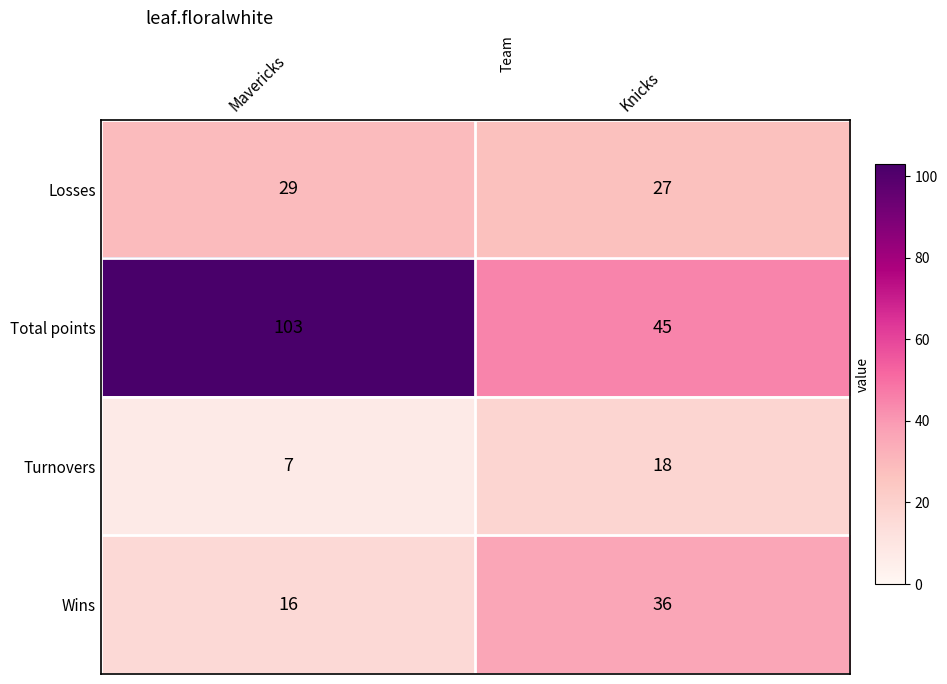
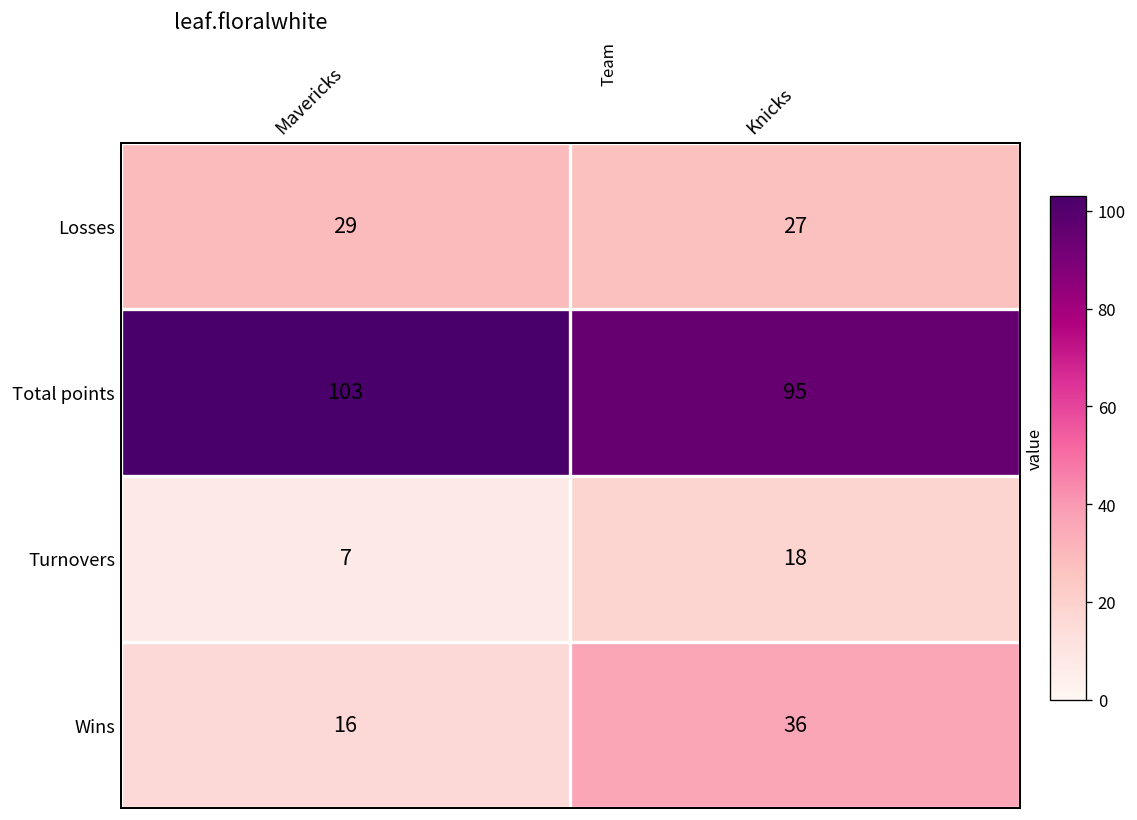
  {
    "Losses": {
      "Knicks": 27
    },
    "Total points": {
-     "Knicks": 45
+     "Knicks": 95
    },
    "Turnovers": {
      "Knicks": 18
    },
    "Wins": {
      "Knicks": 36
    }
  }
